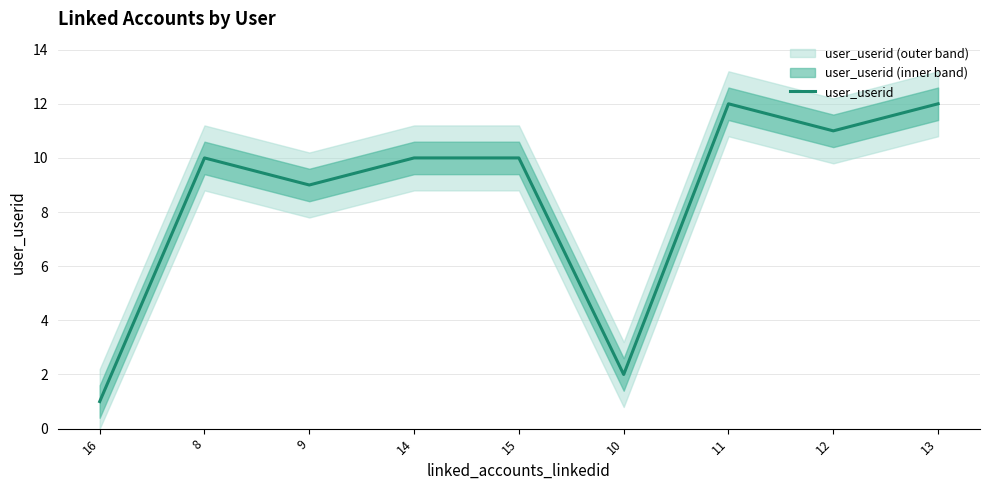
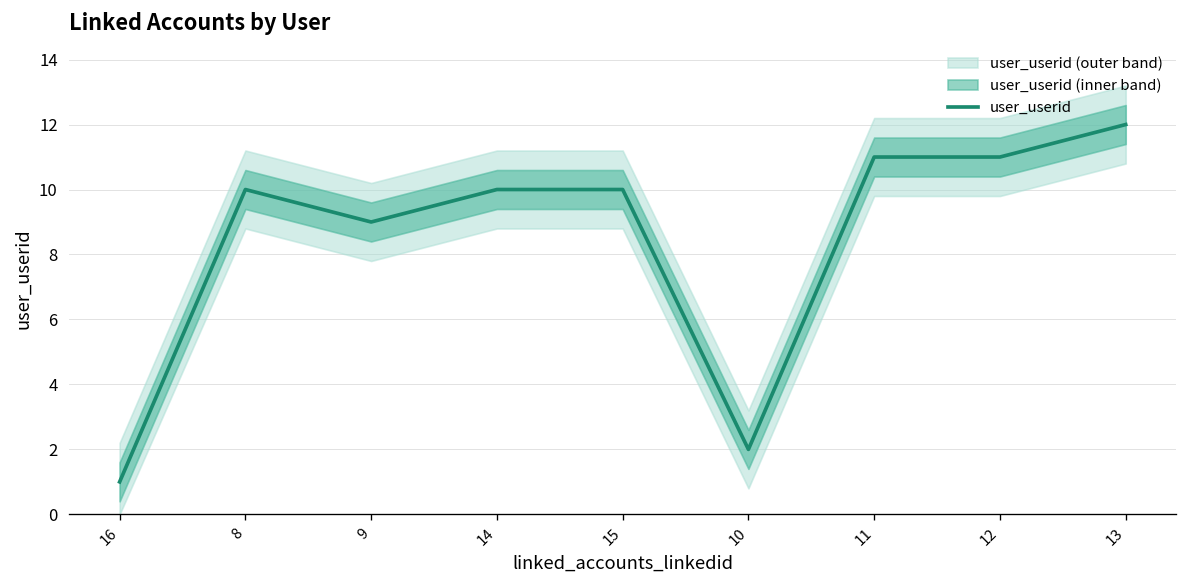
  {
    "user_userid": {
      "16": 1,
      "8": 10,
      "9": 9,
      "14": 10,
      "15": 10,
      "10": 2,
-     "11": 12,
+     "11": 11,
      "12": 11,
      "13": 12
    },
    "user_userid (outer band)": {
      "16": 2.2
    }
  }
